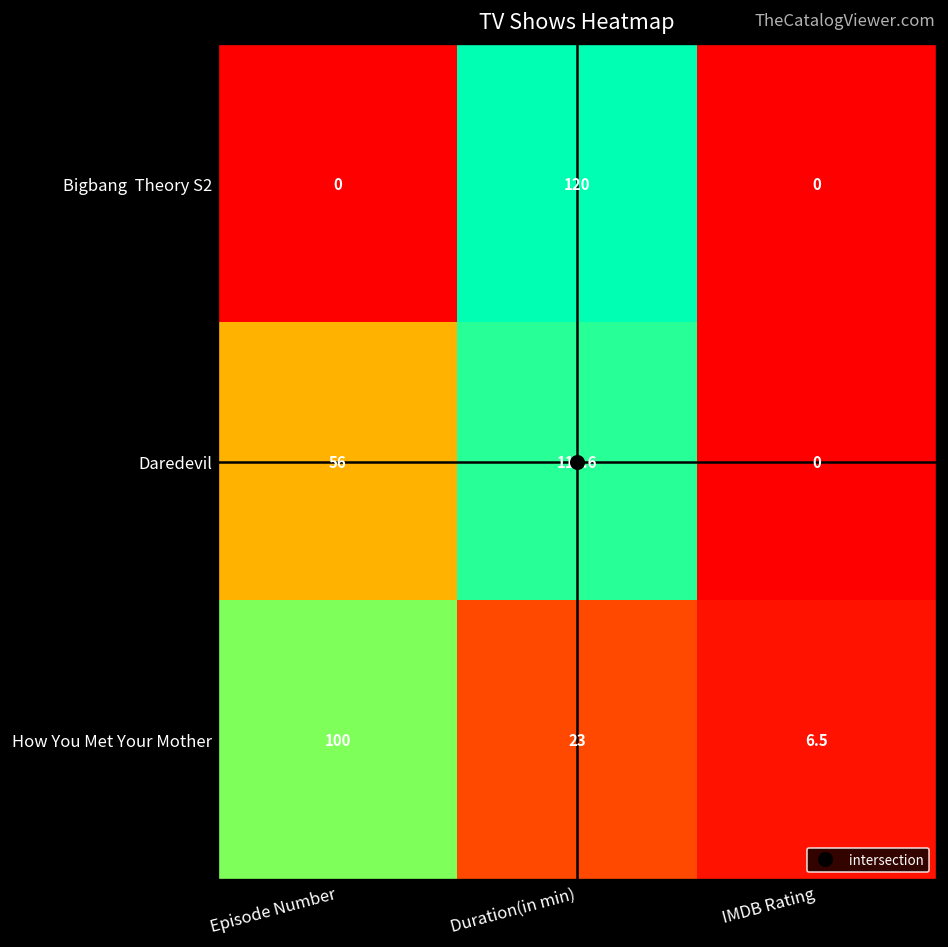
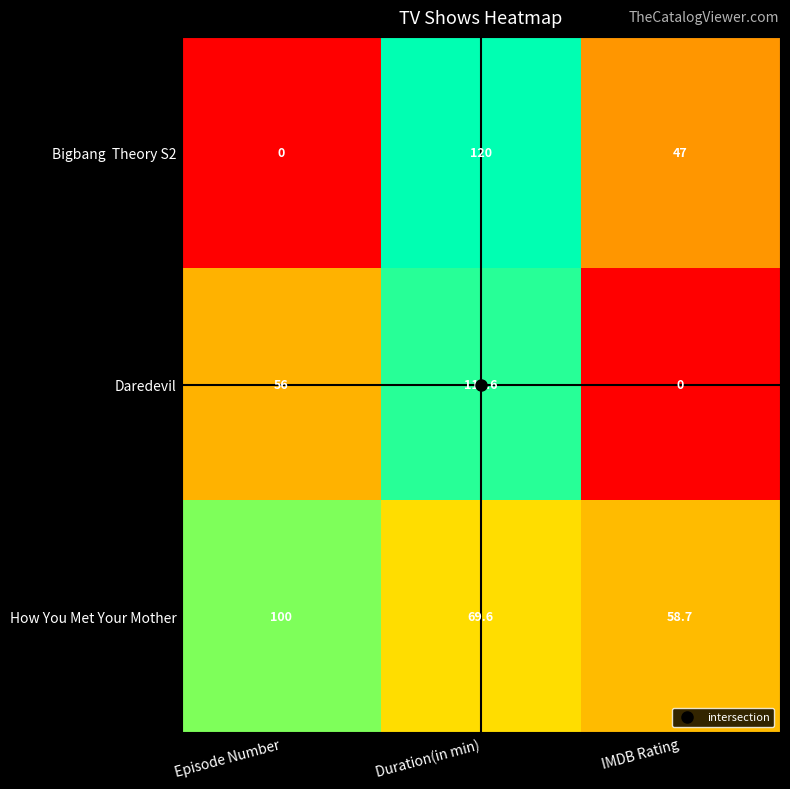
  {
    "Bigbang Theory S2": {
      "Episode Number": 0,
      "Duration(in min)": 120,
-     "IMDB Rating": 0
+     "IMDB Rating": 47
    },
    "Daredevil": {
      "Episode Number": 56,
      "IMDB Rating": 0
    },
    "How You Met Your Mother": {
      "Episode Number": 100,
-     "Duration(in min)": 23,
-     "IMDB Rating": 6.5
+     "Duration(in min)": 69.6,
+     "IMDB Rating": 58.7
    }
  }
